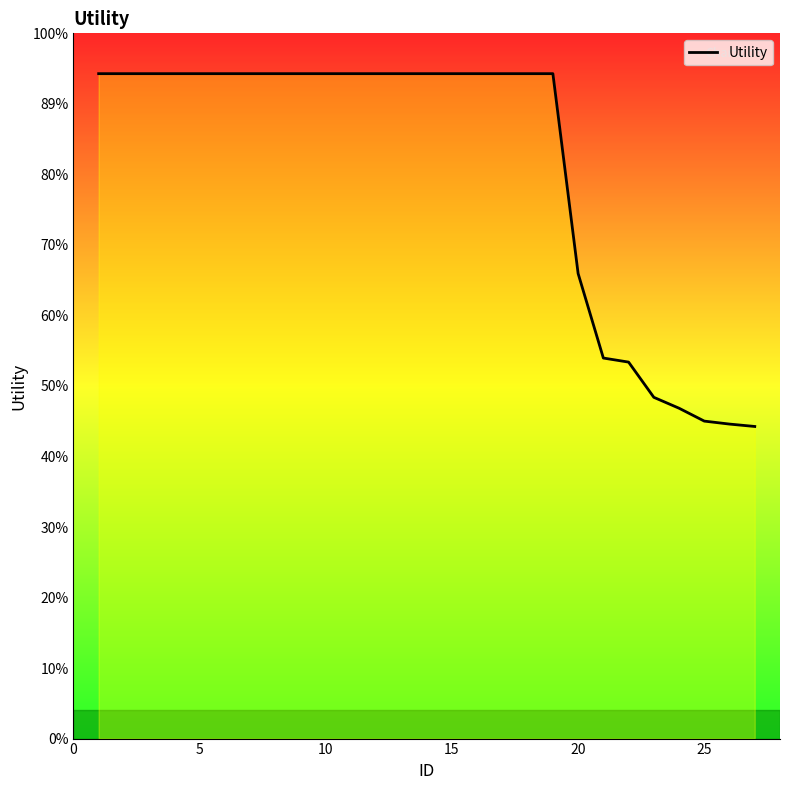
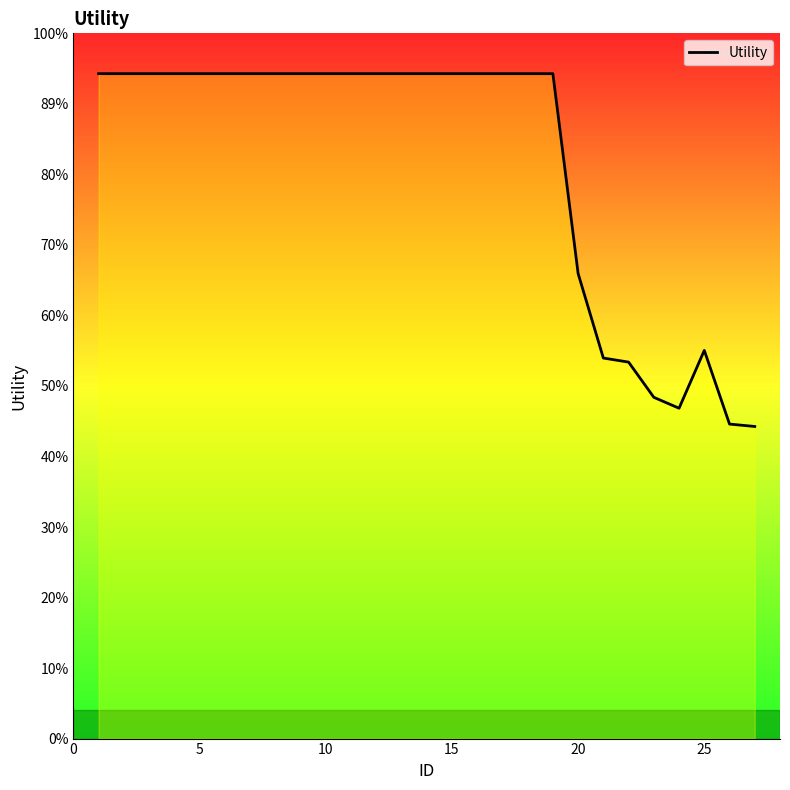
  {
    "5": "94%",
    "10": "94%",
    "15": "94%",
    "20": "66%",
-   "25": "45%"
+   "25": "55%"
  }
